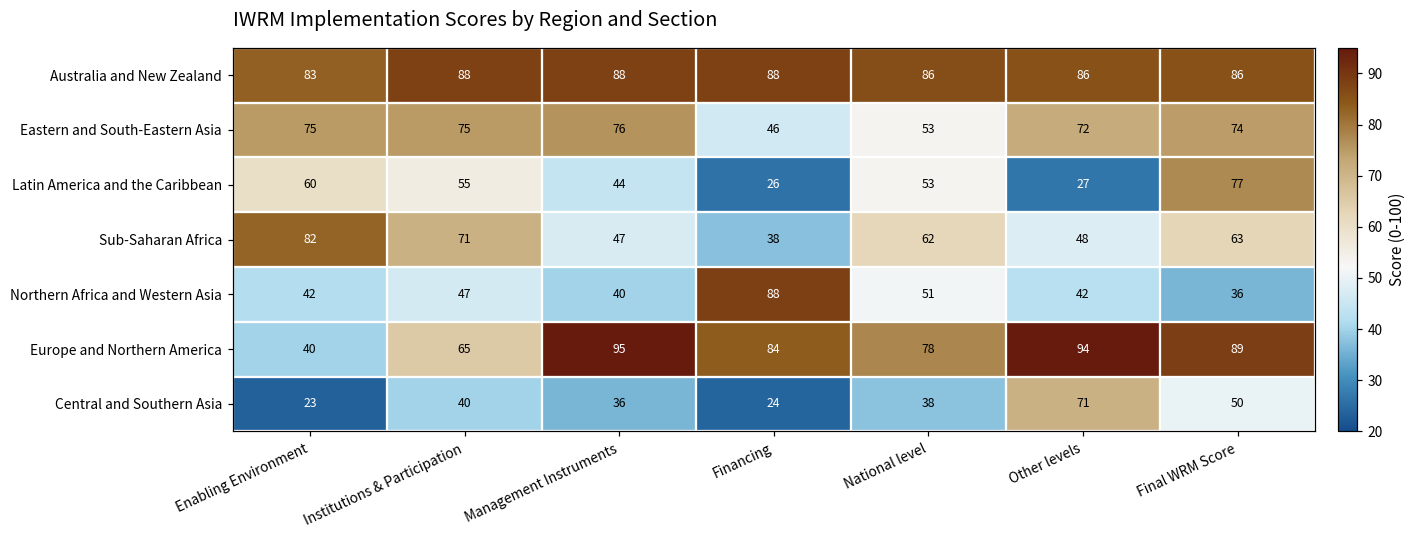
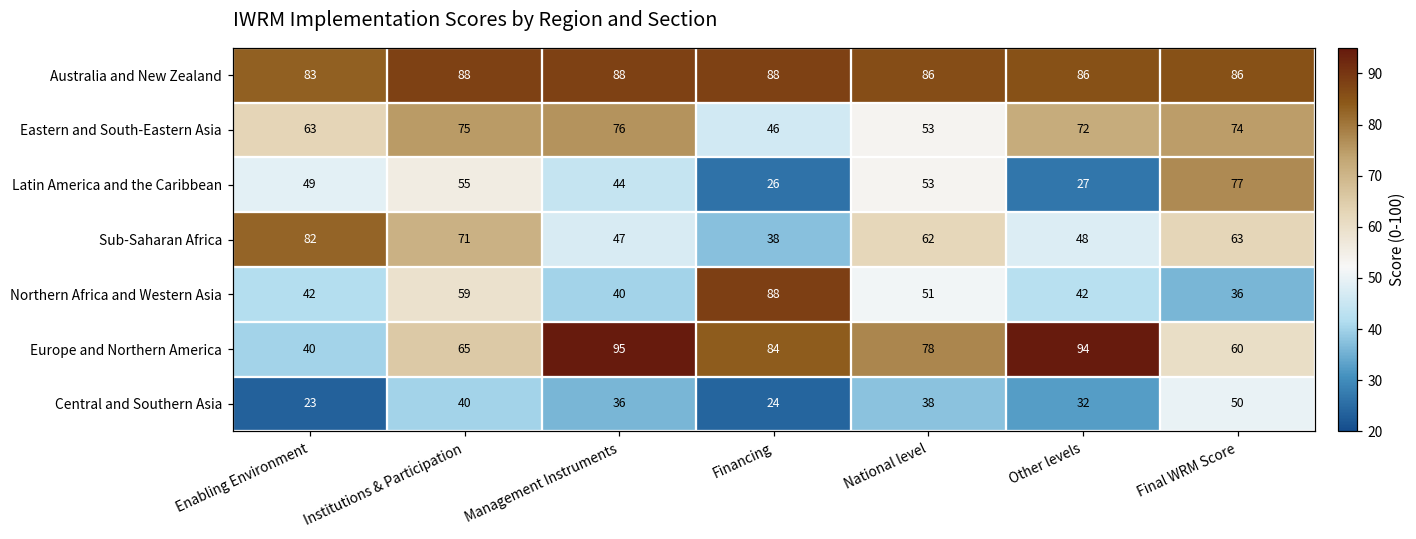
  {
    "Australia and New Zealand": {
      "Enabling Environment": 83,
      "Institutions & Participation": 88,
      "Management Instruments": 88,
      "Financing": 88,
      "National level": 86,
      "Other levels": 86,
      "Final WRM Score": 86
    },
    "Eastern and South-Eastern Asia": {
-     "Enabling Environment": 75,
+     "Enabling Environment": 63,
      "Institutions & Participation": 75,
      "Management Instruments": 76,
      "Financing": 46,
      "National level": 53,
      "Other levels": 72,
      "Final WRM Score": 74
    },
    "Latin America and the Caribbean": {
-     "Enabling Environment": 60,
+     "Enabling Environment": 49,
      "Institutions & Participation": 55,
      "Management Instruments": 44,
      "Financing": 26,
      "National level": 53,
      "Other levels": 27,
      "Final WRM Score": 77
    },
    "Sub-Saharan Africa": {
      "Enabling Environment": 82,
      "Institutions & Participation": 71,
      "Management Instruments": 47,
      "Financing": 38,
      "National level": 62,
      "Other levels": 48,
      "Final WRM Score": 63
    },
    "Northern Africa and Western Asia": {
      "Enabling Environment": 42,
-     "Institutions & Participation": 47,
+     "Institutions & Participation": 59,
      "Management Instruments": 40,
      "Financing": 88,
      "National level": 51,
      "Other levels": 42,
      "Final WRM Score": 36
    },
    "Europe and Northern America": {
      "Enabling Environment": 40,
      "Institutions & Participation": 65,
      "Management Instruments": 95,
      "Financing": 84,
      "National level": 78,
      "Other levels": 94,
-     "Final WRM Score": 89
+     "Final WRM Score": 60
    },
    "Central and Southern Asia": {
      "Enabling Environment": 23,
      "Institutions & Participation": 40,
      "Management Instruments": 36,
      "Financing": 24,
      "National level": 38,
-     "Other levels": 71,
+     "Other levels": 32,
      "Final WRM Score": 50
    }
  }
